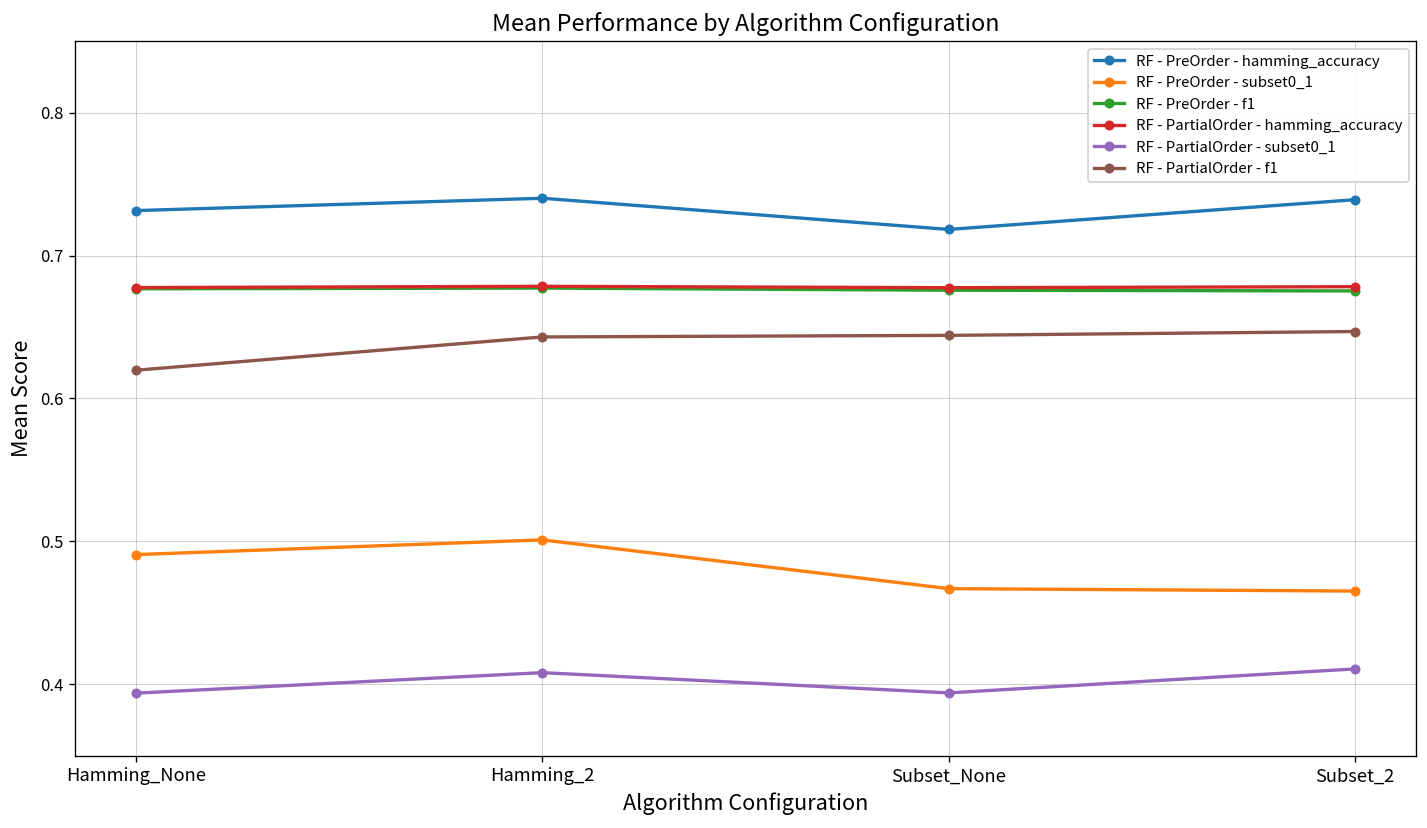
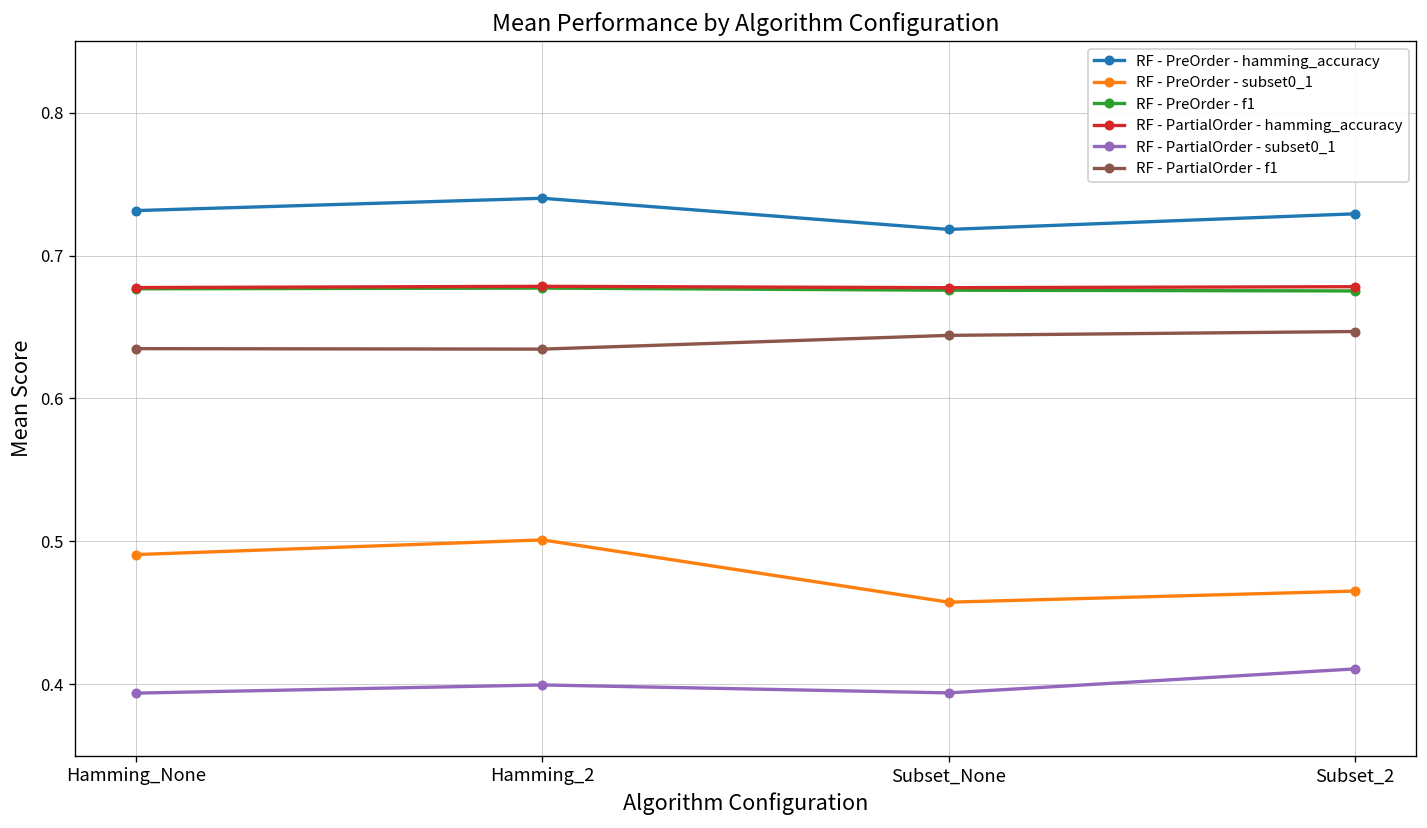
  {
    "RF - PreOrder - hamming_accuracy": {
      "Hamming_None": 0.731,
      "Hamming_2": 0.740,
      "Subset_None": 0.718,
-     "Subset_2": 0.739
+     "Subset_2": 0.729
    },
    "RF - PreOrder - subset0_1": {
      "Hamming_None": 0.491,
      "Hamming_2": 0.501,
-     "Subset_None": 0.467,
+     "Subset_None": 0.457,
      "Subset_2": 0.465
    },
    "RF - PreOrder - f1": {
      "Subset_2": 0.675
    },
    "RF - PartialOrder - hamming_accuracy": {
      "Subset_2": 0.678
    },
    "RF - PartialOrder - subset0_1": {
      "Hamming_None": 0.394,
-     "Hamming_2": 0.408,
+     "Hamming_2": 0.400,
      "Subset_None": 0.394,
      "Subset_2": 0.411
    },
    "RF - PartialOrder - f1": {
-     "Hamming_None": 0.620,
-     "Hamming_2": 0.643,
+     "Hamming_None": 0.635,
+     "Hamming_2": 0.635,
      "Subset_None": 0.644,
      "Subset_2": 0.647
    }
  }
